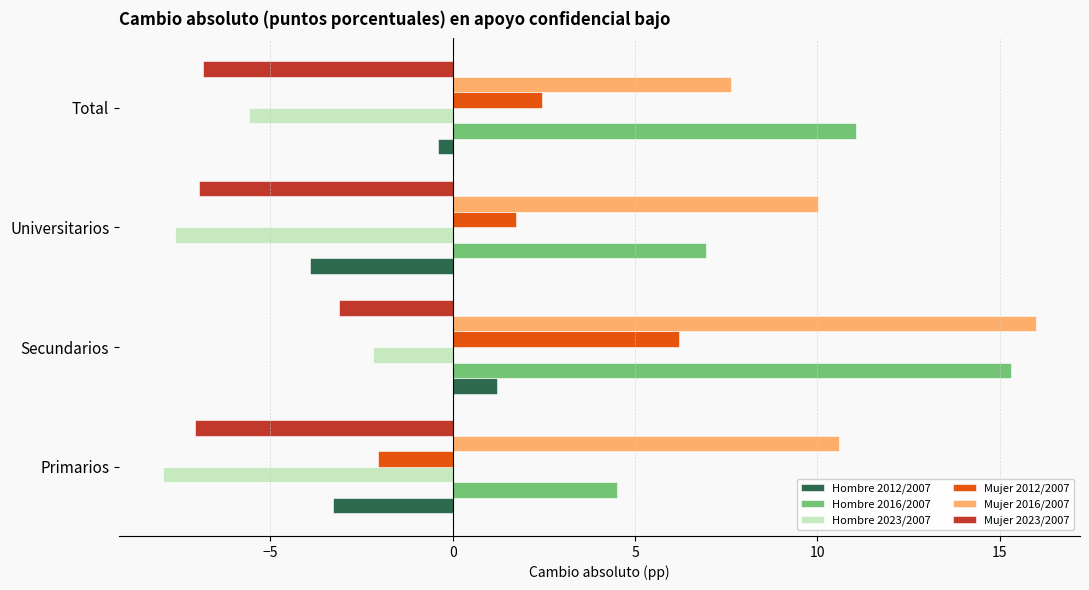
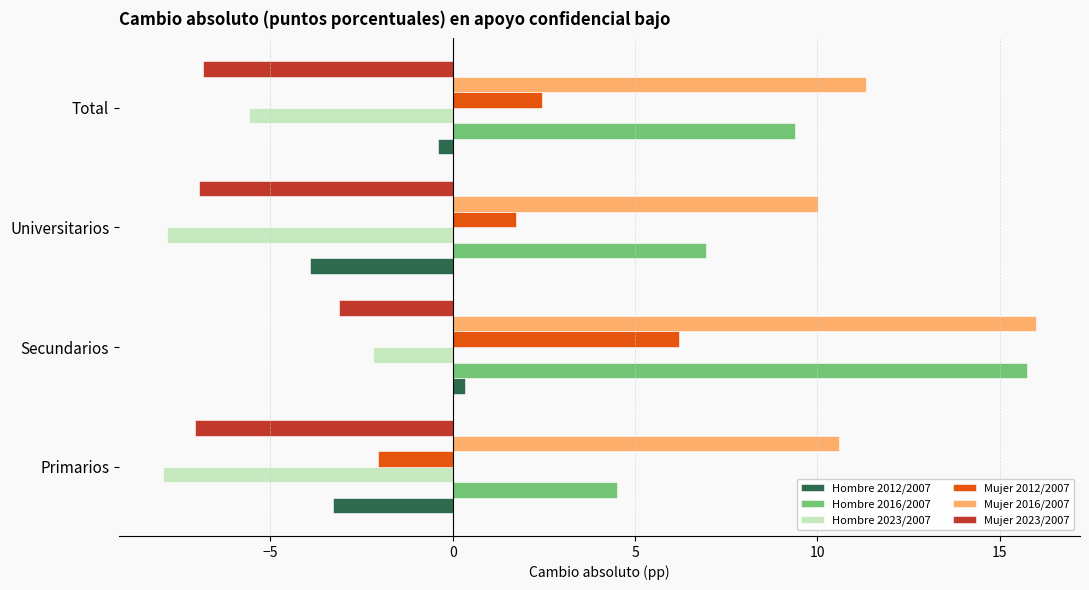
  {
    "Hombre 2012/2007": {
      "Total": -0.4,
      "Universitarios": -3.9,
-     "Secundarios": 1.2,
+     "Secundarios": 0.3,
      "Primarios": -3.3
    },
    "Hombre 2016/2007": {
-     "Total": 11.1,
+     "Total": 9.4,
      "Universitarios": 7.0,
-     "Secundarios": 15.3,
+     "Secundarios": 15.8,
      "Primarios": 4.5
    },
    "Hombre 2023/2007": {
      "Total": -5.6,
-     "Universitarios": -7.6,
+     "Universitarios": -7.8,
      "Secundarios": -2.2,
      "Primarios": -8.0
    },
    "Mujer 2016/2007": {
-     "Total": 7.6,
+     "Total": 11.3,
      "Universitarios": 10.0,
      "Secundarios": 16.0,
      "Primarios": 10.6
    }
  }
